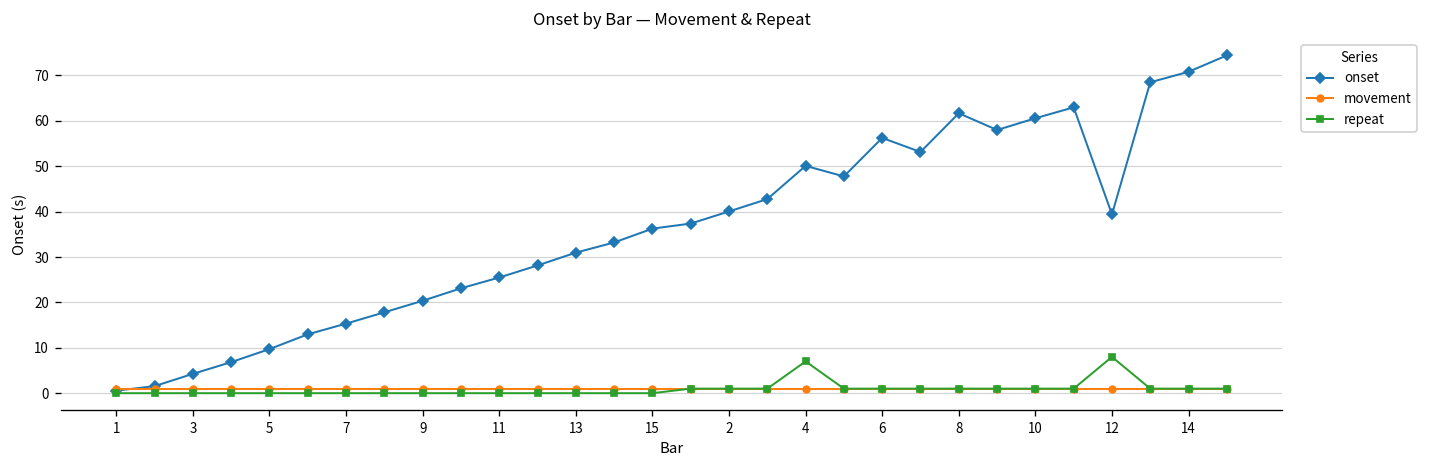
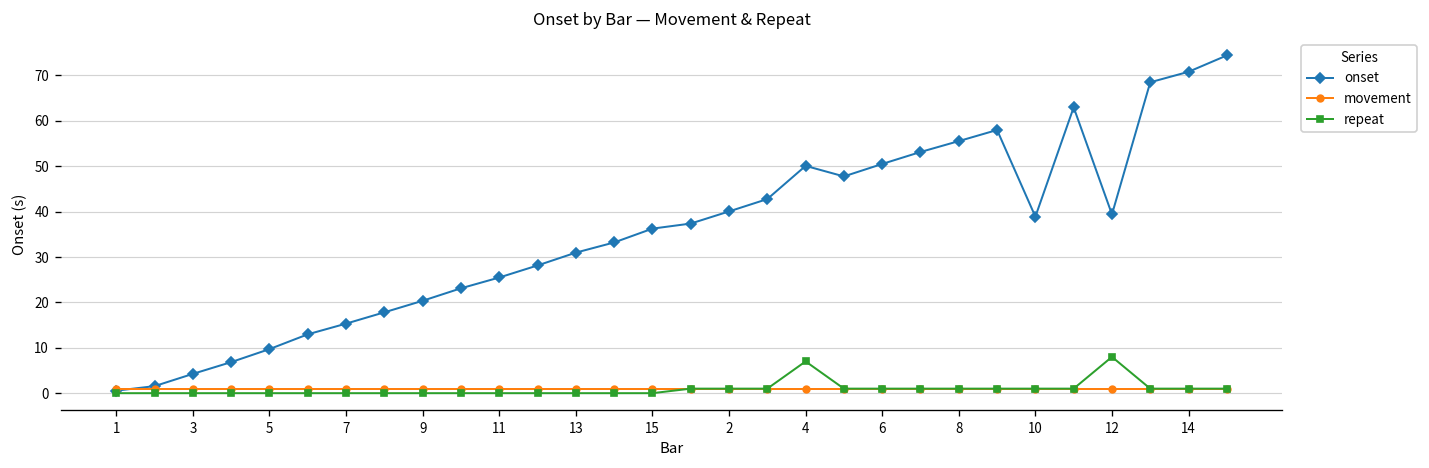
  {
    "onset": {
      "2": 40,
      "4": 50,
-     "6": 56,
-     "8": 62,
-     "10": 61,
+     "6": 51,
+     "8": 56,
+     "10": 39,
      "12": 39,
      "14": 71
    },
    "movement": {
      "4": 1,
      "12": 1
    },
    "repeat": {
      "4": 7,
      "12": 8
    }
  }
